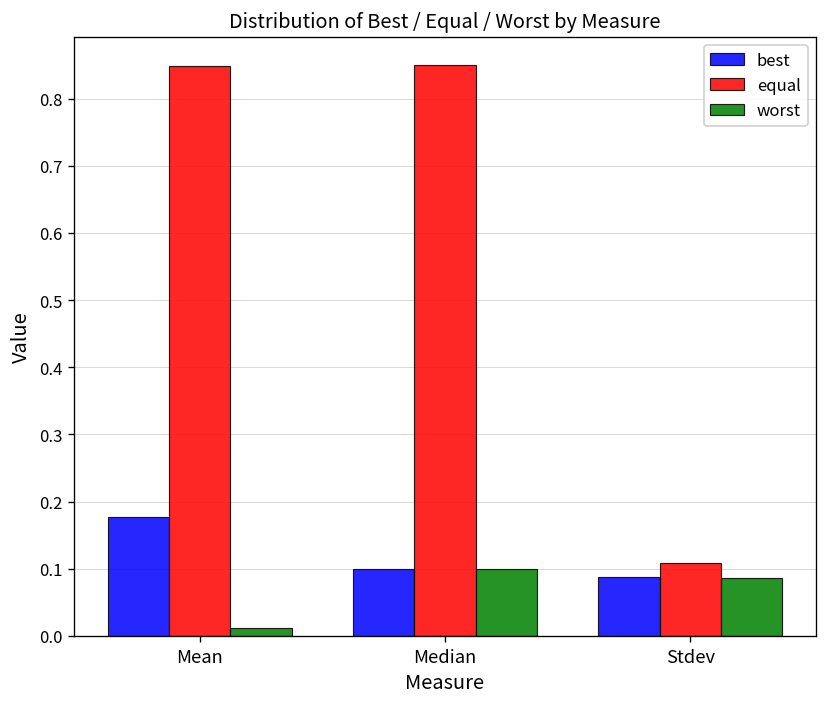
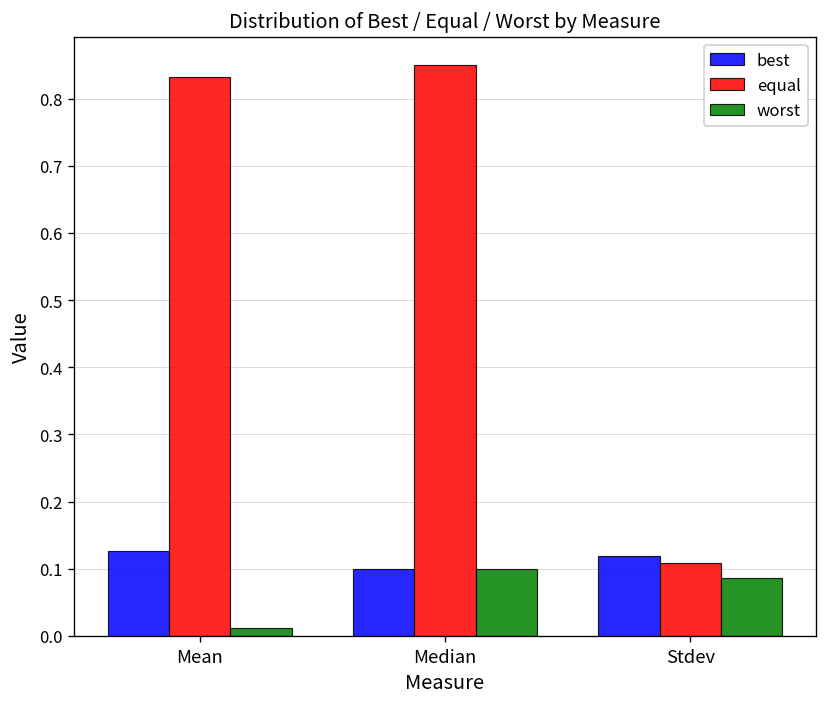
  {
    "best": {
-     "Mean": 0.18,
+     "Mean": 0.13,
      "Median": 0.10,
-     "Stdev": 0.09
+     "Stdev": 0.12
    },
    "equal": {
-     "Mean": 0.85,
+     "Mean": 0.83,
      "Median": 0.85,
      "Stdev": 0.11
    },
    "worst": {
      "Mean": 0.01,
      "Median": 0.10,
      "Stdev": 0.09
    }
  }
